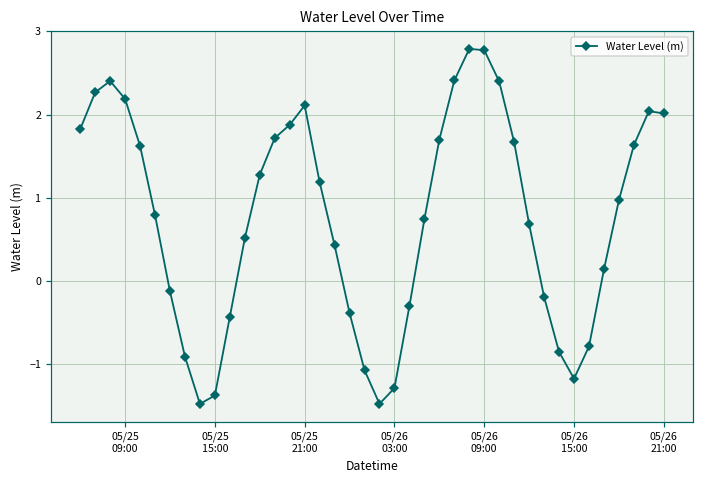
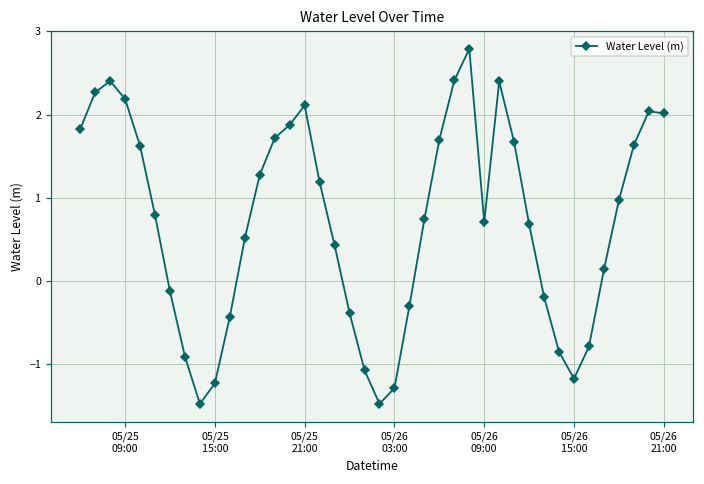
  {
    "05/25 09:00": 2.2,
-   "05/25 15:00": -1.4,
+   "05/25 15:00": -1.2,
    "05/25 21:00": 2.1,
    "05/26 03:00": -1.3,
-   "05/26 09:00": 2.8,
+   "05/26 09:00": 0.7,
    "05/26 15:00": -1.2,
    "05/26 21:00": 2.0
  }
